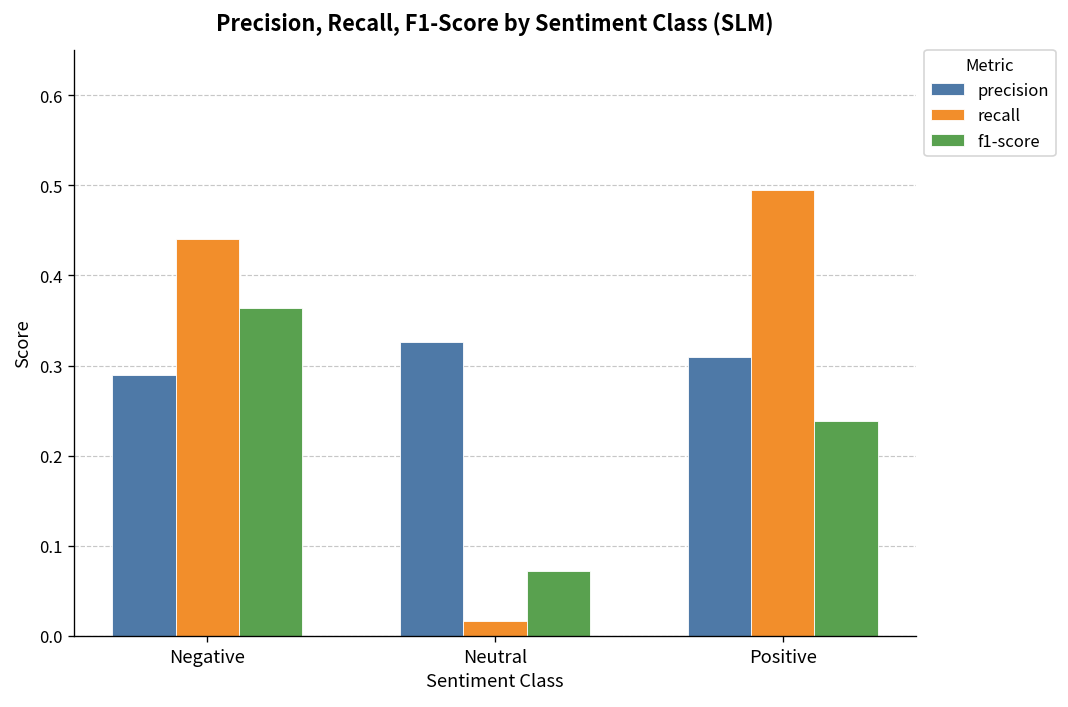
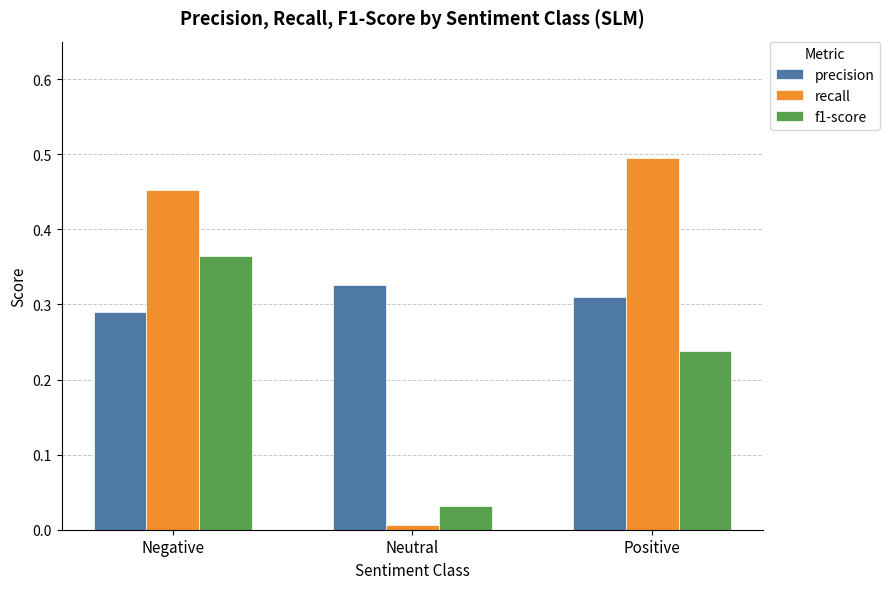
  {
    "precision": {
      "Negative": 0.29,
      "Neutral": 0.33,
      "Positive": 0.31
    },
    "recall": {
-     "Negative": 0.44,
-     "Neutral": 0.02,
+     "Negative": 0.45,
+     "Neutral": 0.01,
      "Positive": 0.49
    },
    "f1-score": {
      "Negative": 0.36,
-     "Neutral": 0.07,
+     "Neutral": 0.03,
      "Positive": 0.24
    }
  }
